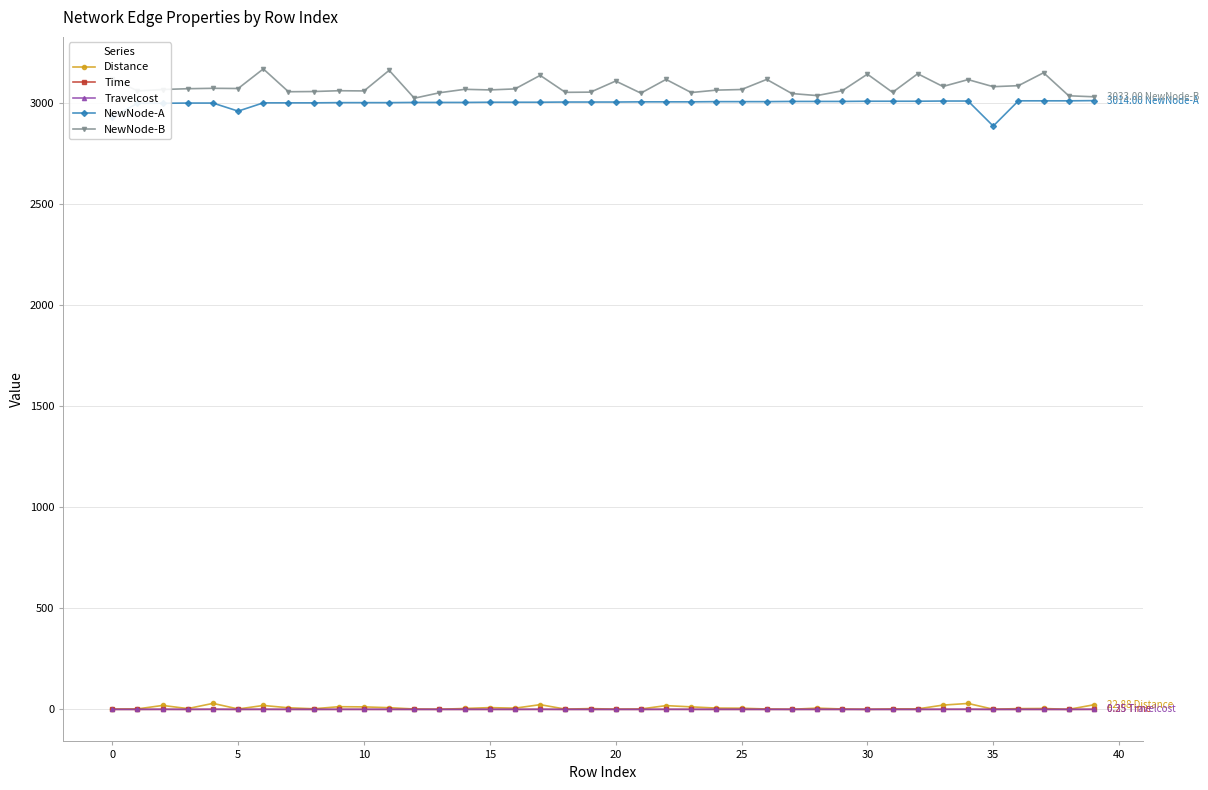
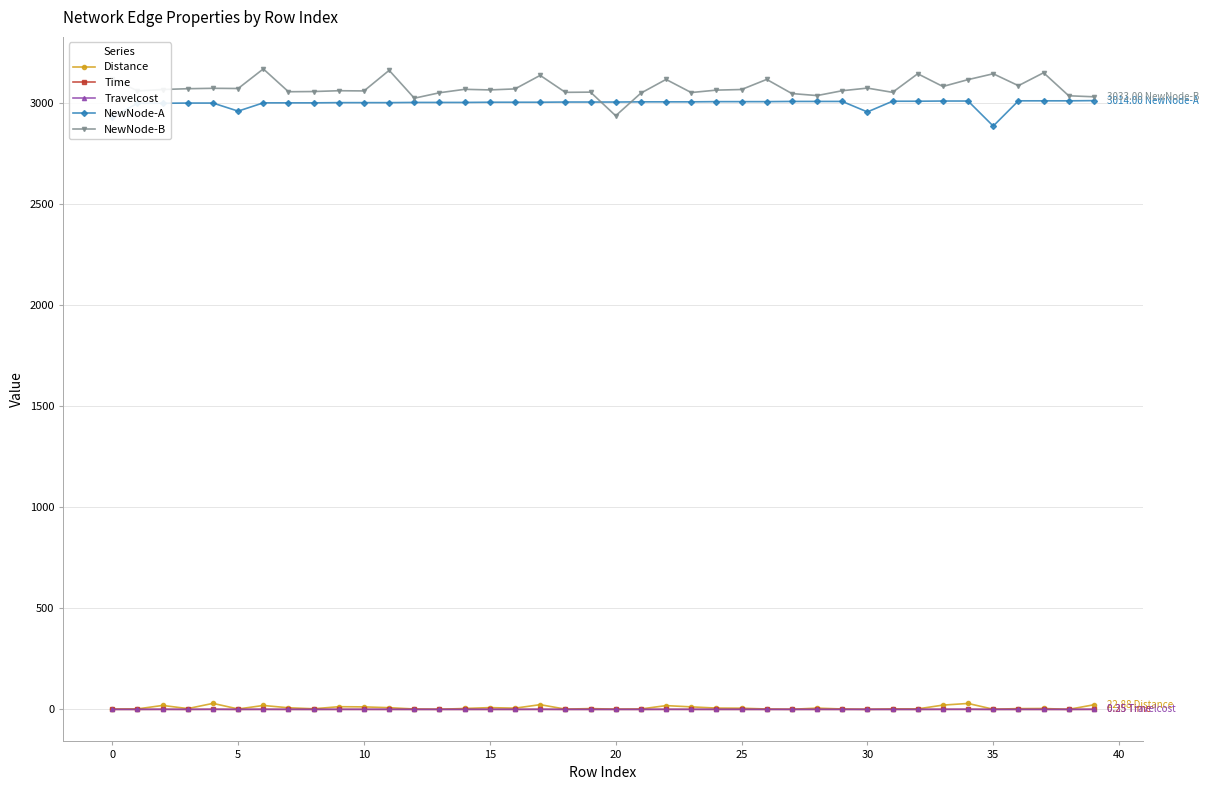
  {
    "NewNode-A": {
      "5": 2960,
      "10": 3000,
      "15": 3010,
      "20": 3010,
      "25": 3010,
-     "30": 3010,
+     "30": 2960,
      "35": 2890
    },
    "NewNode-B": {
      "5": 3070,
      "10": 3060,
      "15": 3070,
-     "20": 3110,
+     "20": 2940,
      "25": 3070,
-     "30": 3150,
-     "35": 3080
+     "30": 3080,
+     "35": 3150
    }
  }
